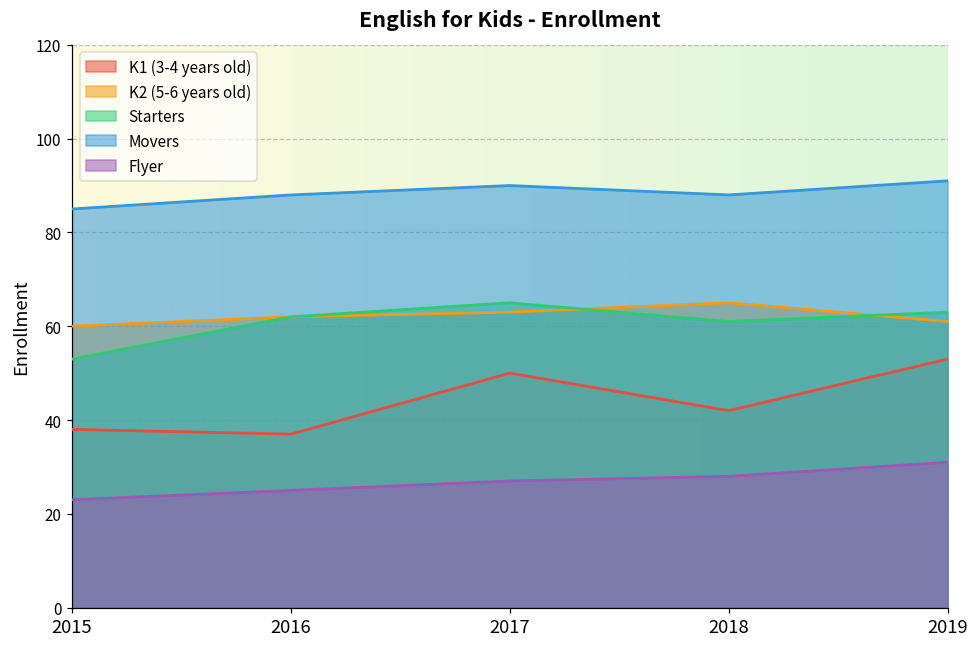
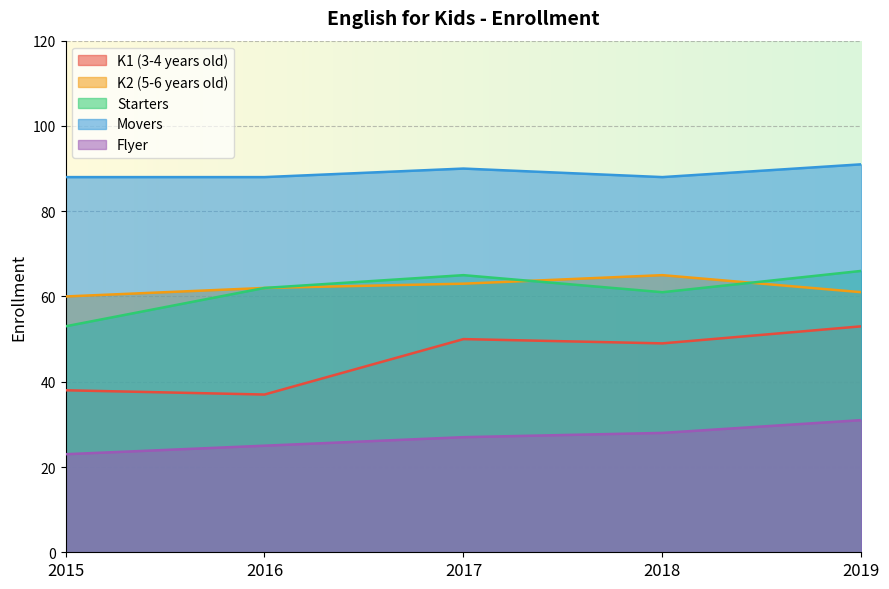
  {
    "K1 (3-4 years old)": {
      "2015": 38,
      "2016": 37,
      "2017": 50,
-     "2018": 42,
+     "2018": 49,
      "2019": 53
    },
    "K2 (5-6 years old)": {
      "2015": 60,
      "2017": 63,
      "2018": 65,
      "2019": 61
    },
    "Starters": {
      "2015": 53,
      "2017": 65,
      "2018": 61,
-     "2019": 63
+     "2019": 66
    },
    "Movers": {
-     "2015": 85,
+     "2015": 88,
      "2016": 88,
      "2017": 90,
      "2018": 88,
      "2019": 91
    },
    "Flyer": {
      "2015": 23,
      "2016": 25,
      "2017": 27,
      "2018": 28,
      "2019": 31
    }
  }
